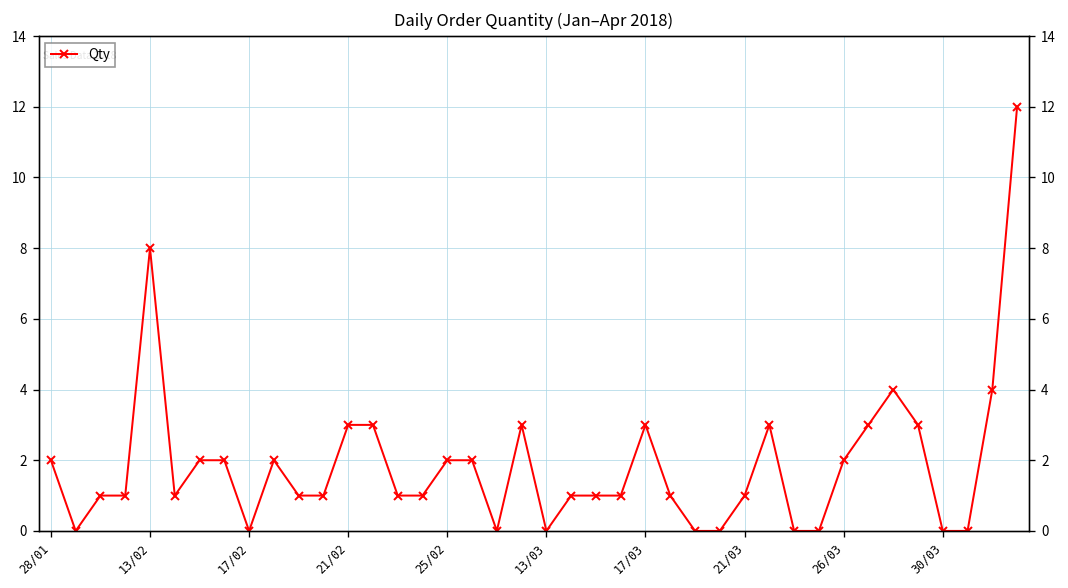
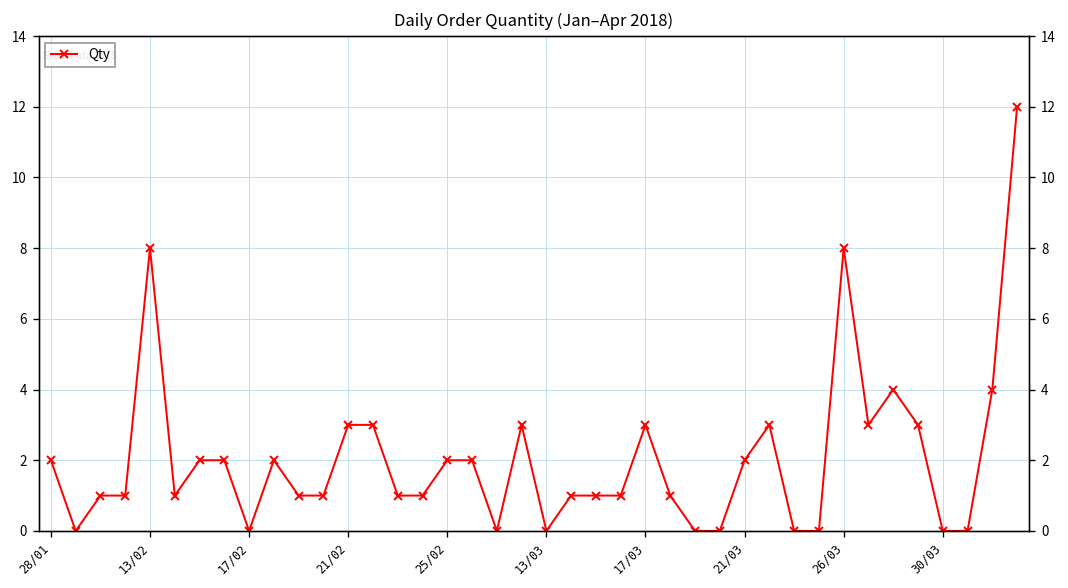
  {
    "28/01": 2,
    "13/02": 8,
    "17/02": 0,
    "21/02": 3,
    "25/02": 2,
    "13/03": 0,
    "17/03": 3,
-   "21/03": 1,
-   "26/03": 2,
+   "21/03": 2,
+   "26/03": 8,
    "30/03": 0
  }
